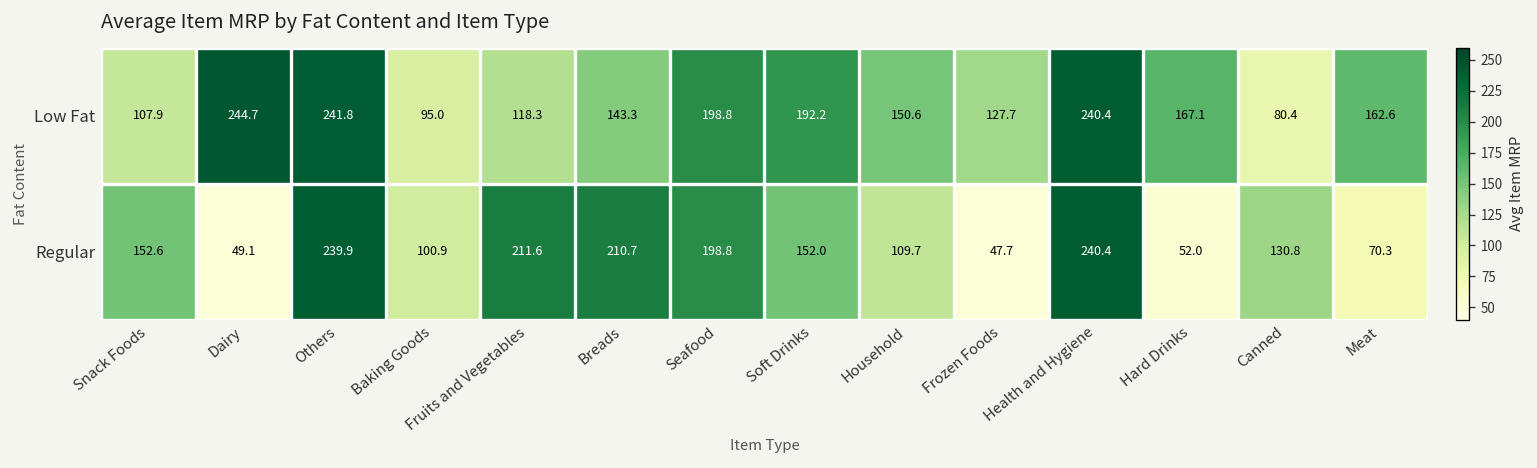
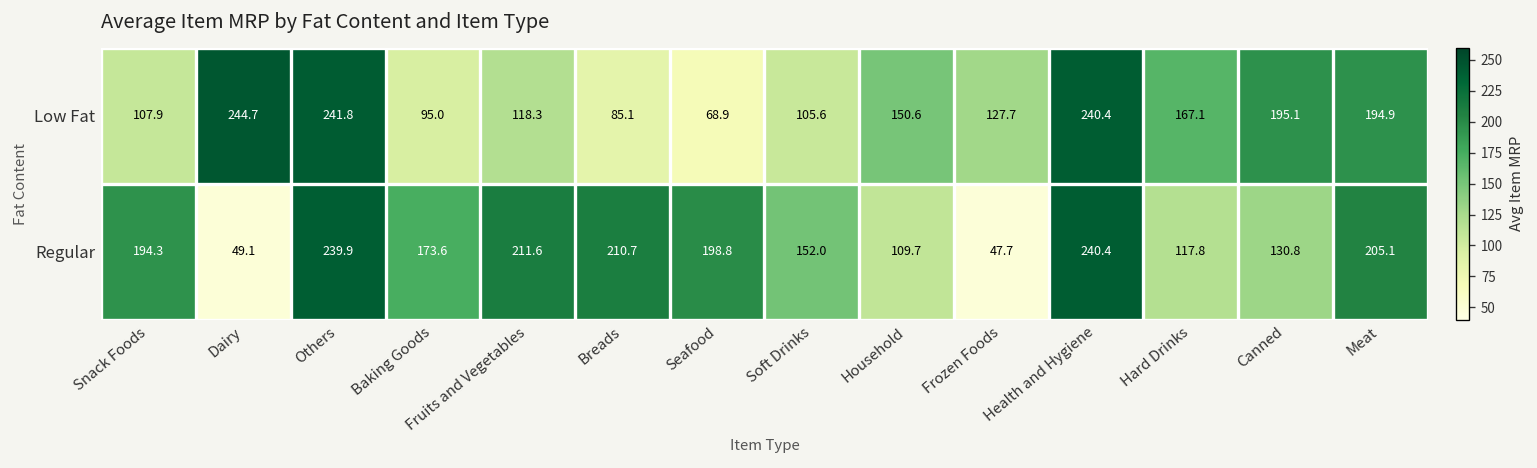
  {
    "Low Fat": {
      "Snack Foods": 107.9,
      "Dairy": 244.7,
      "Others": 241.8,
      "Baking Goods": 95.0,
      "Fruits and Vegetables": 118.3,
-     "Breads": 143.3,
-     "Seafood": 198.8,
-     "Soft Drinks": 192.2,
+     "Breads": 85.1,
+     "Seafood": 68.9,
+     "Soft Drinks": 105.6,
      "Household": 150.6,
      "Frozen Foods": 127.7,
      "Health and Hygiene": 240.4,
      "Hard Drinks": 167.1,
-     "Canned": 80.4,
-     "Meat": 162.6
+     "Canned": 195.1,
+     "Meat": 194.9
    },
    "Regular": {
-     "Snack Foods": 152.6,
+     "Snack Foods": 194.3,
      "Dairy": 49.1,
      "Others": 239.9,
-     "Baking Goods": 100.9,
+     "Baking Goods": 173.6,
      "Fruits and Vegetables": 211.6,
      "Breads": 210.7,
      "Seafood": 198.8,
      "Soft Drinks": 152.0,
      "Household": 109.7,
      "Frozen Foods": 47.7,
      "Health and Hygiene": 240.4,
-     "Hard Drinks": 52.0,
+     "Hard Drinks": 117.8,
      "Canned": 130.8,
-     "Meat": 70.3
+     "Meat": 205.1
    }
  }
